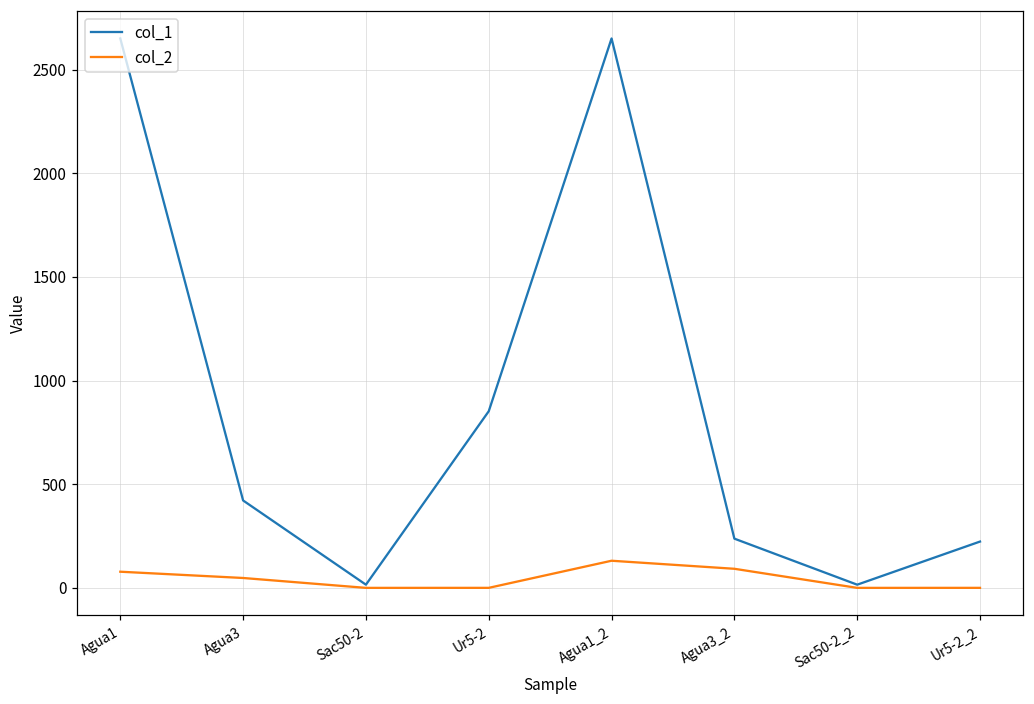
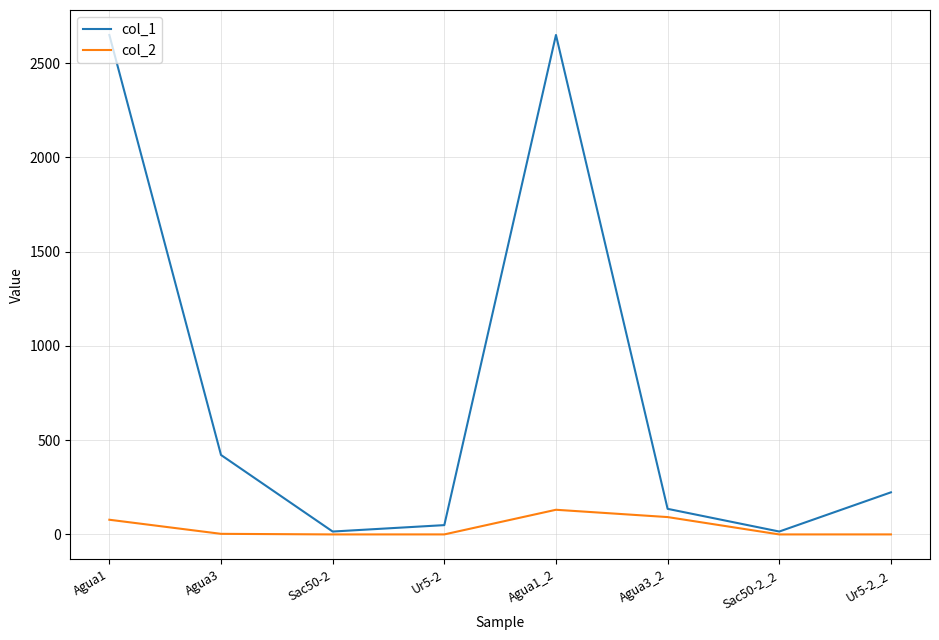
  {
    "col_1": {
      "Agua3": 420,
      "Sac50-2": 20,
-     "Ur5-2": 850,
+     "Ur5-2": 50,
      "Agua1_2": 2650,
-     "Agua3_2": 240,
+     "Agua3_2": 140,
      "Sac50-2_2": 20,
      "Ur5-2_2": 220
    },
    "col_2": {
      "Agua1": 80,
-     "Agua3": 50,
+     "Agua3": 0,
      "Sac50-2": 0,
      "Ur5-2": 0,
      "Agua1_2": 130,
      "Agua3_2": 90,
      "Sac50-2_2": 0,
      "Ur5-2_2": 0
    }
  }
